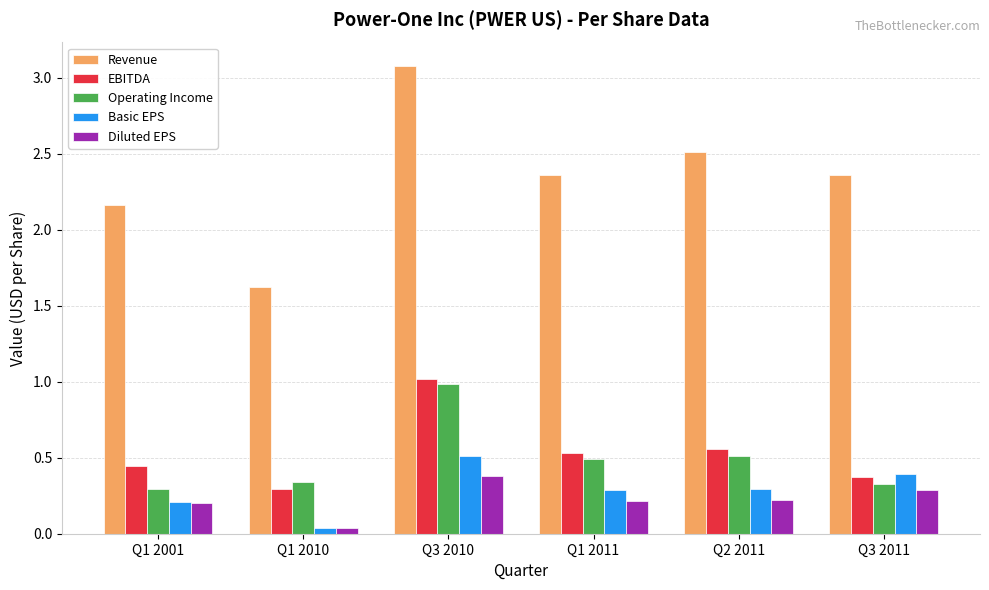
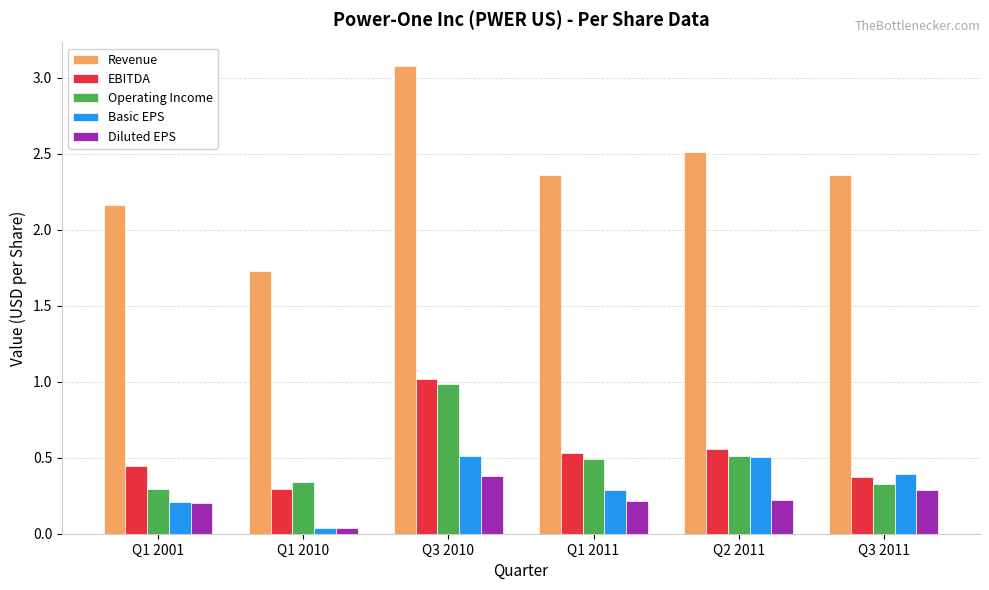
  {
    "Revenue": {
      "Q1 2001": 2.16,
-     "Q1 2010": 1.63,
+     "Q1 2010": 1.73,
      "Q3 2010": 3.08,
      "Q1 2011": 2.36,
      "Q2 2011": 2.51,
      "Q3 2011": 2.36
    },
    "EBITDA": {
      "Q1 2001": 0.45,
      "Q1 2010": 0.29,
      "Q3 2010": 1.01,
      "Q1 2011": 0.53,
      "Q2 2011": 0.56,
      "Q3 2011": 0.37
    },
    "Operating Income": {
      "Q1 2001": 0.29,
      "Q1 2010": 0.34,
      "Q3 2010": 0.98,
      "Q1 2011": 0.49,
      "Q2 2011": 0.51,
      "Q3 2011": 0.33
    },
    "Basic EPS": {
      "Q1 2001": 0.21,
      "Q1 2010": 0.04,
      "Q3 2010": 0.51,
      "Q1 2011": 0.29,
-     "Q2 2011": 0.30,
+     "Q2 2011": 0.51,
      "Q3 2011": 0.39
    },
    "Diluted EPS": {
      "Q1 2001": 0.20,
      "Q1 2010": 0.04,
      "Q3 2010": 0.38,
      "Q1 2011": 0.21,
      "Q2 2011": 0.22,
      "Q3 2011": 0.29
    }
  }
